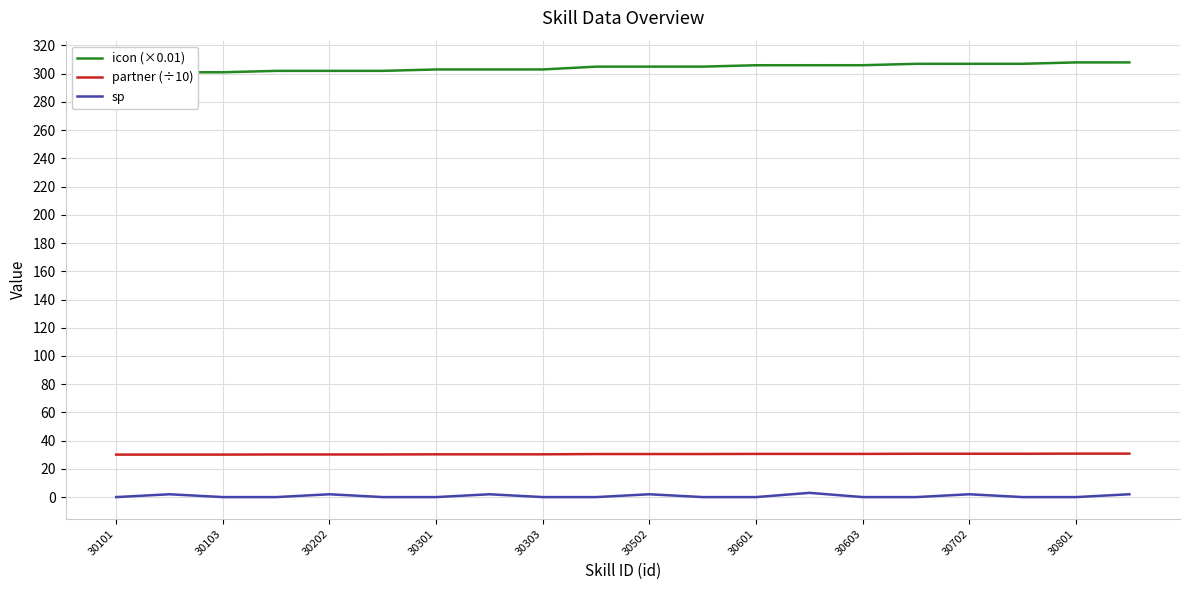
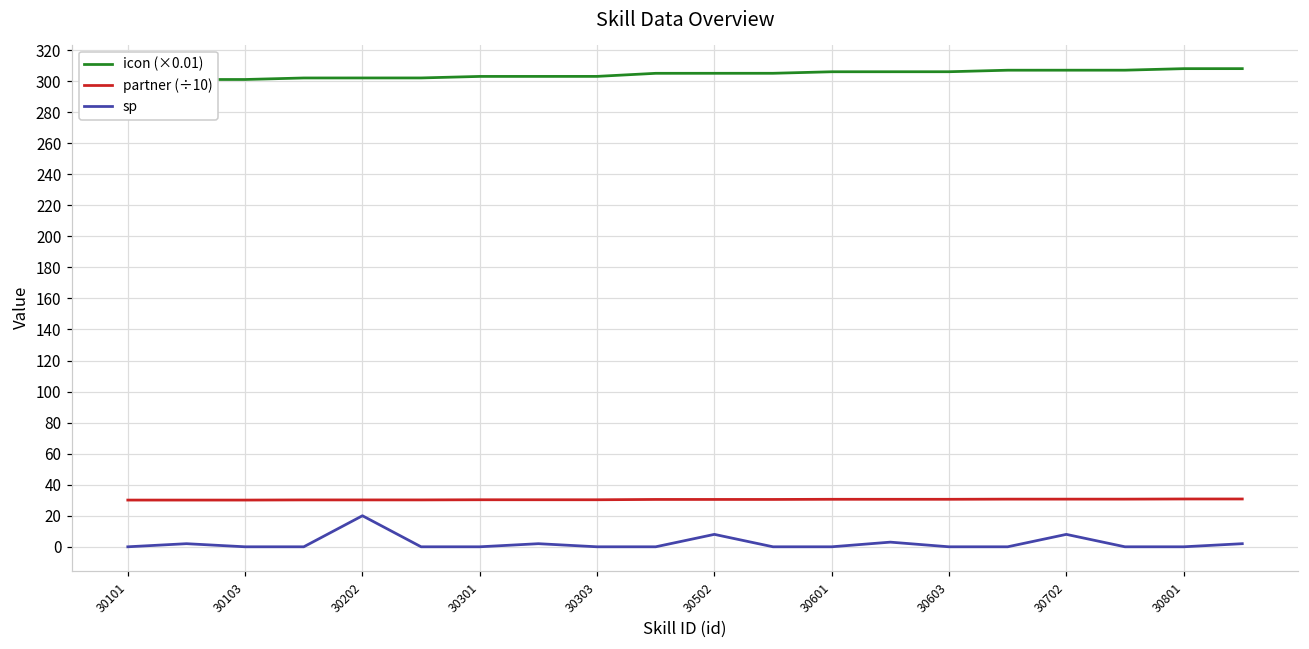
  {
    "icon (×0.01)": {
      "30103": 301,
      "30202": 302,
      "30301": 303,
      "30303": 303,
      "30502": 305,
      "30601": 306,
      "30603": 306,
      "30702": 307,
      "30801": 308
    },
    "partner (÷10)": {
      "30101": 30,
      "30103": 30,
      "30202": 30,
      "30301": 30,
      "30303": 30,
      "30502": 31,
      "30601": 31,
      "30603": 31,
      "30702": 31,
      "30801": 31
    },
    "sp": {
      "30101": 0,
      "30103": 0,
-     "30202": 2,
+     "30202": 20,
      "30301": 0,
      "30303": 0,
-     "30502": 2,
+     "30502": 8,
      "30601": 0,
      "30603": 0,
-     "30702": 2,
+     "30702": 8,
      "30801": 0
    }
  }
